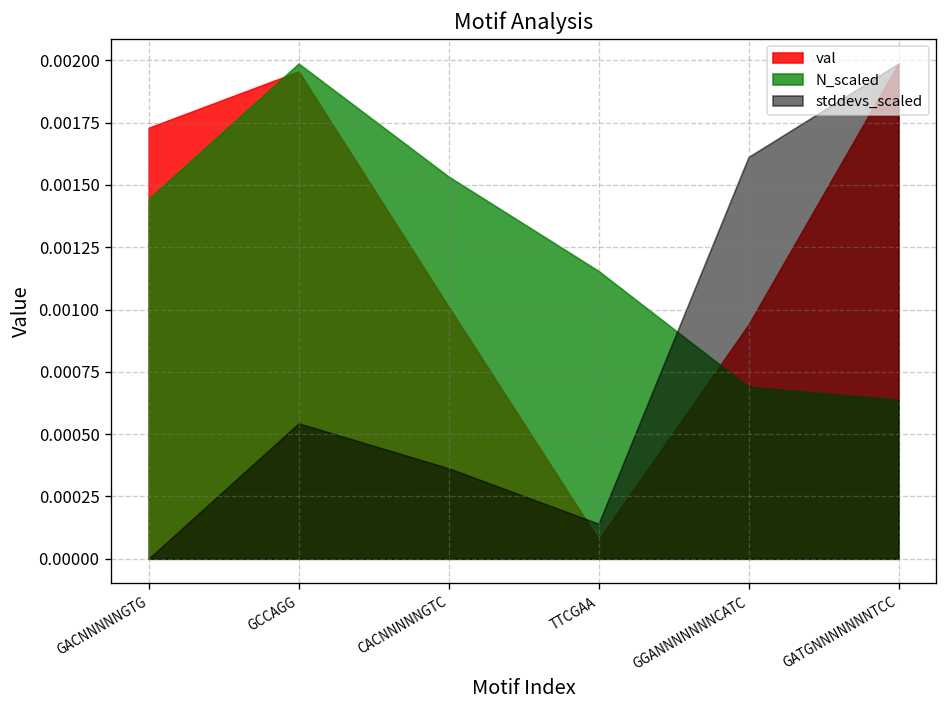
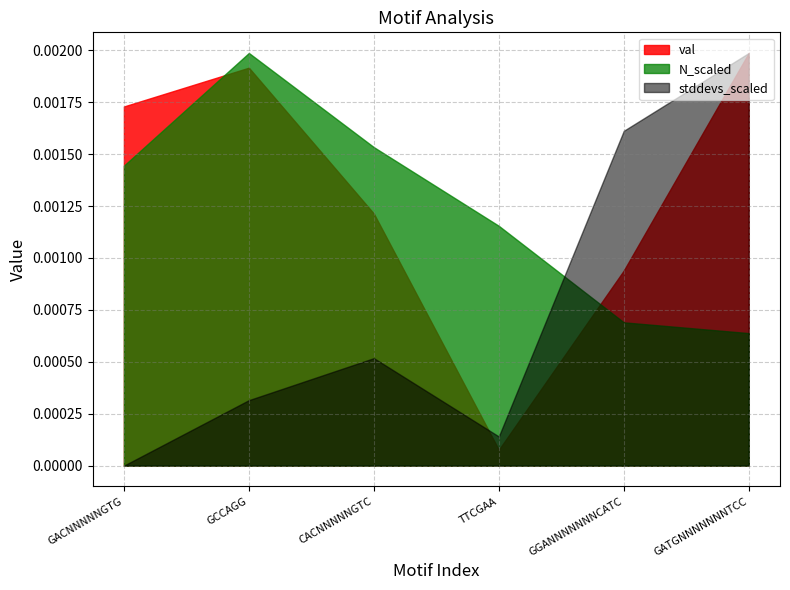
  {
    "val": {
      "GACNNNNNGTG": 0.00173,
-     "GCCAGG": 0.00196,
-     "CACNNNNNGTC": 0.00101,
+     "GCCAGG": 0.00192,
+     "CACNNNNNGTC": 0.00121,
      "TTCGAA": 0.00008,
      "GGANNNNNNNCATC": 0.00094
    },
    "N_scaled": {
      "GACNNNNNGTG": 0.00144,
      "GCCAGG": 0.00199,
      "CACNNNNNGTC": 0.00153,
      "TTCGAA": 0.00115,
      "GGANNNNNNNCATC": 0.00069,
      "GATGNNNNNNNTCC": 0.00064
    },
    "stddevs_scaled": {
      "GACNNNNNGTG": 0.00000,
-     "GCCAGG": 0.00054,
-     "CACNNNNNGTC": 0.00036,
+     "GCCAGG": 0.00032,
+     "CACNNNNNGTC": 0.00052,
      "TTCGAA": 0.00014,
      "GGANNNNNNNCATC": 0.00161
    }
  }
